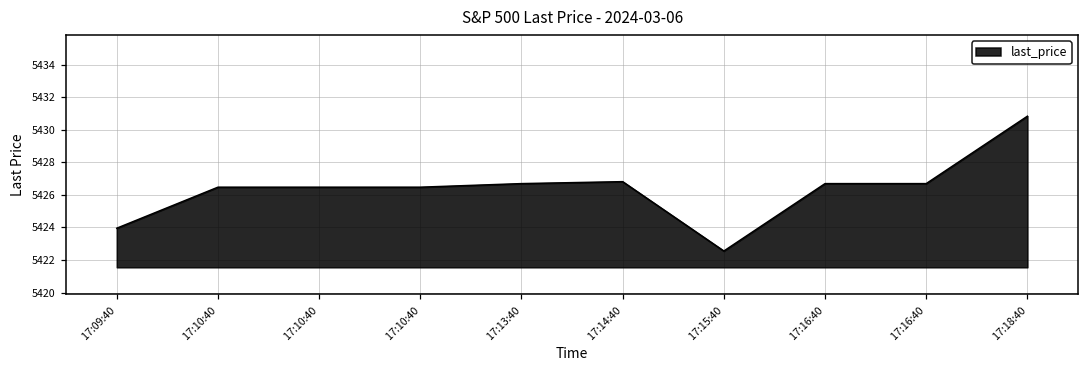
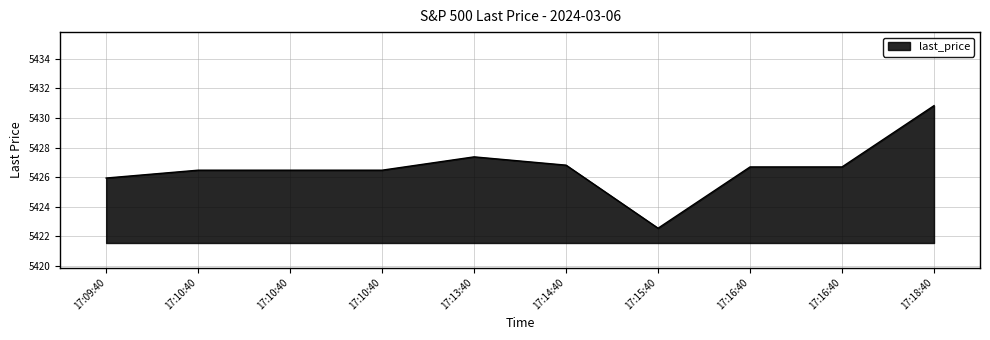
  {
-   "17:09:40": 5424.0,
-   "17:13:40": 5426.7,
+   "17:09:40": 5425.9,
+   "17:13:40": 5427.4,
    "17:14:40": 5426.8,
    "17:15:40": 5422.6,
    "17:18:40": 5430.8
  }
